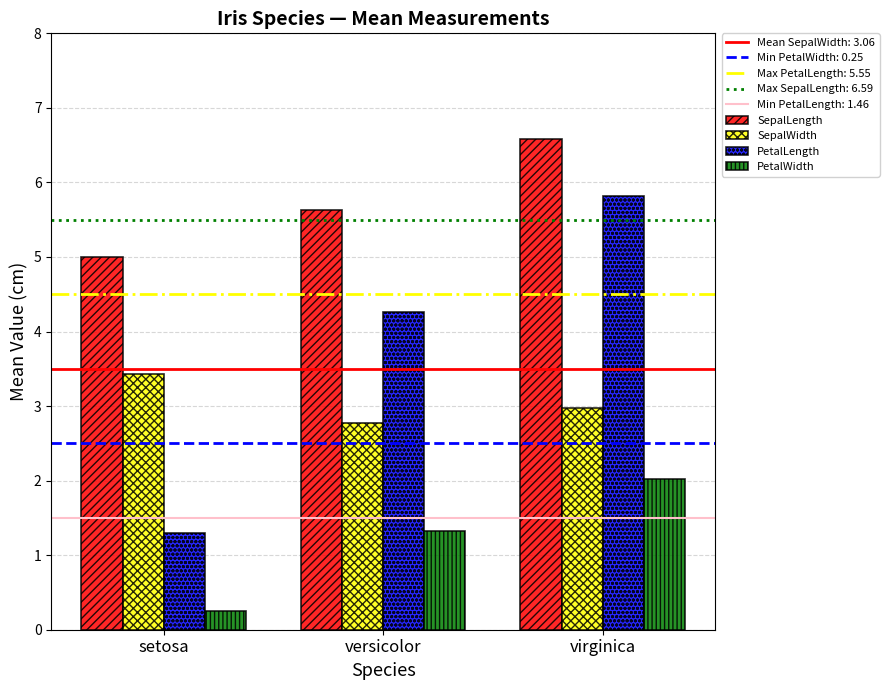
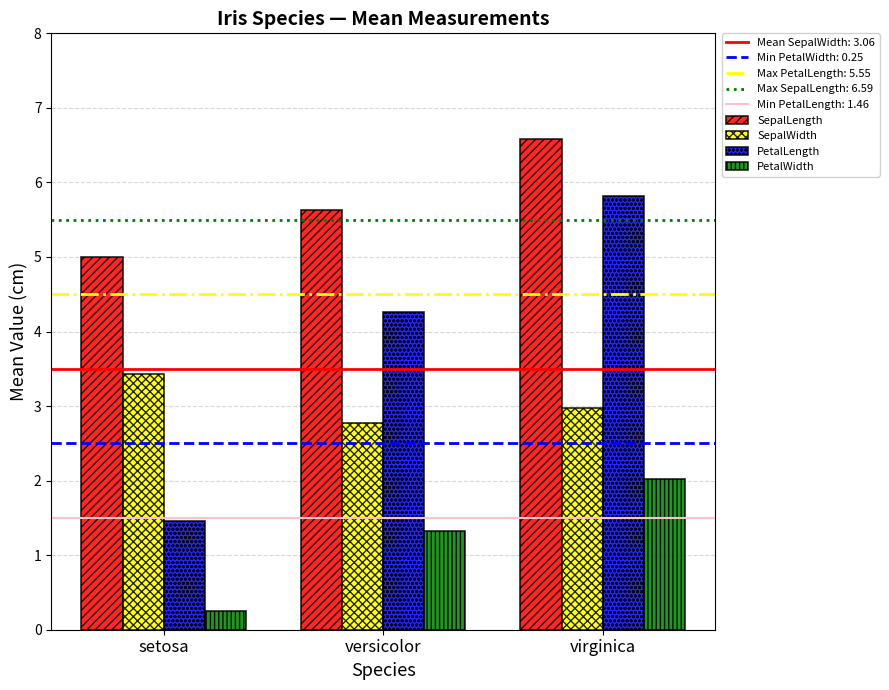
  {
    "SepalLength": {
      "setosa": 5.0,
      "versicolor": 5.6,
      "virginica": 6.6
    },
    "SepalWidth": {
      "setosa": 3.4,
      "versicolor": 2.8,
      "virginica": 3.0
    },
    "PetalLength": {
-     "setosa": 1.3,
+     "setosa": 1.5,
      "versicolor": 4.3,
      "virginica": 5.8
    },
    "PetalWidth": {
      "setosa": 0.2,
      "versicolor": 1.3,
      "virginica": 2.0
    }
  }
